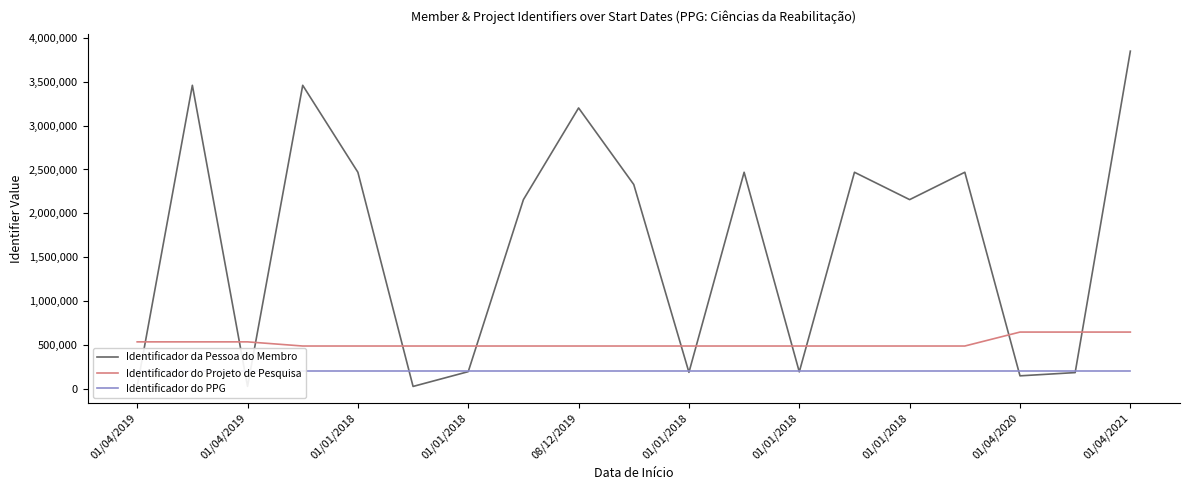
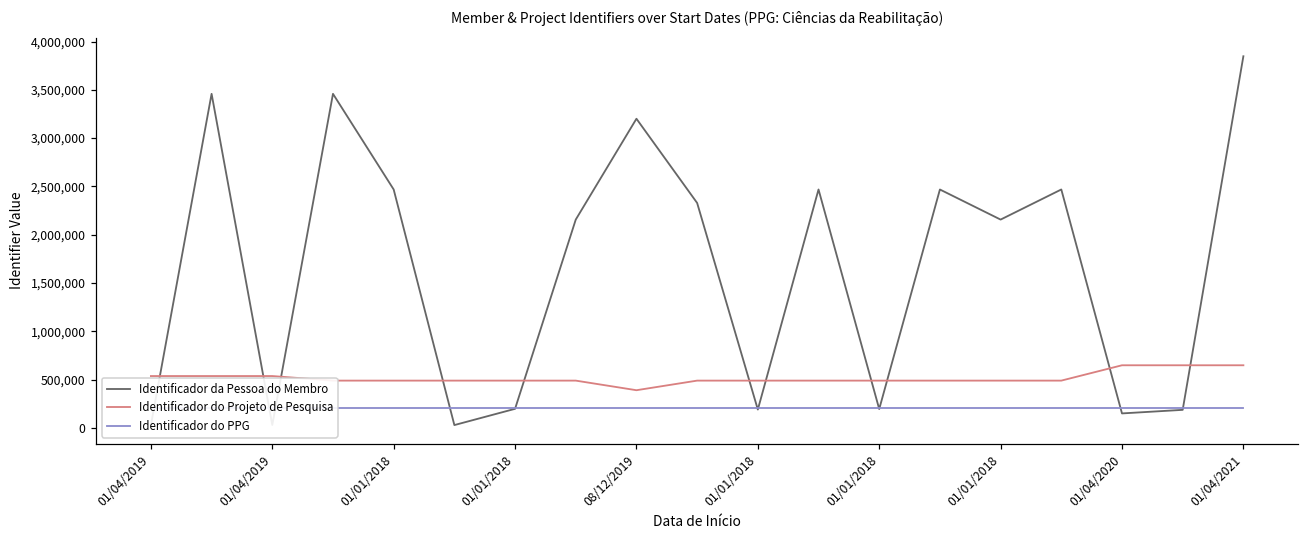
  {
    "Identificador da Pessoa do Membro": {
      "08/12/2019": "3,200,000",
      "01/04/2021": "3,800,000"
    },
    "Identificador do Projeto de Pesquisa": {
-     "08/12/2019": "500,000",
+     "08/12/2019": "400,000",
      "01/04/2021": "600,000"
    },
    "Identificador do PPG": {
      "08/12/2019": "200,000",
      "01/04/2021": "200,000"
    }
  }
